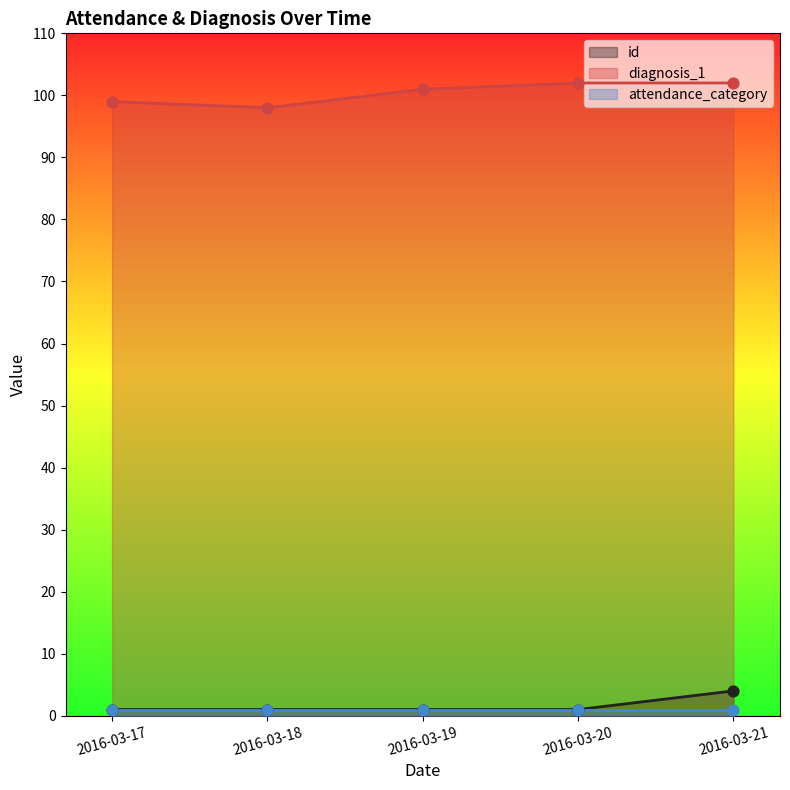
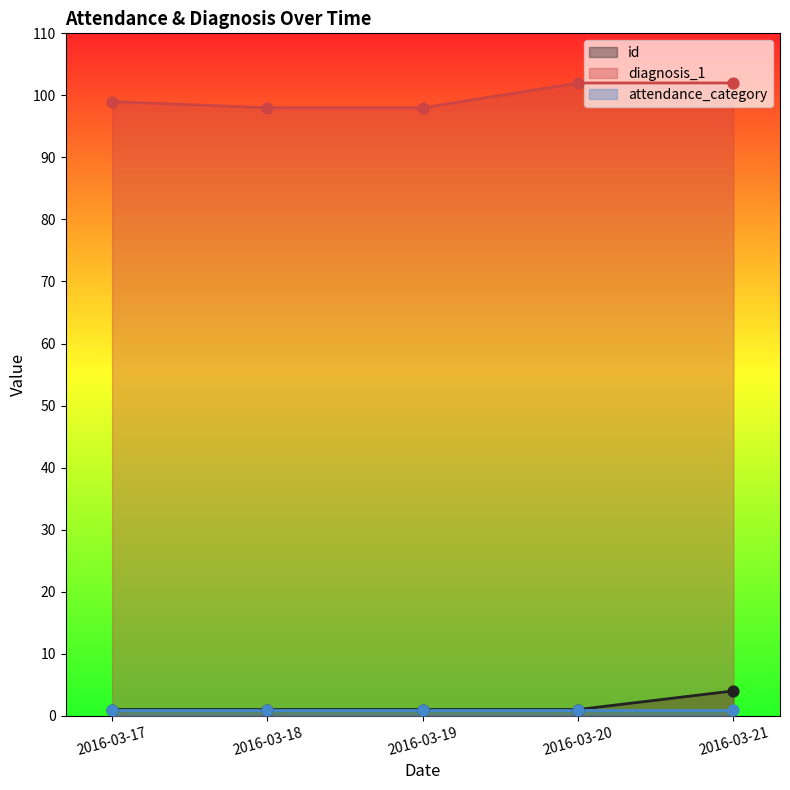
  {
    "id": {
      "2016-03-21": 4
    },
    "diagnosis_1": {
      "2016-03-17": 99,
      "2016-03-18": 98,
-     "2016-03-19": 101,
+     "2016-03-19": 98,
      "2016-03-20": 102
    },
    "attendance_category": {
      "2016-03-21": 1
    }
  }
